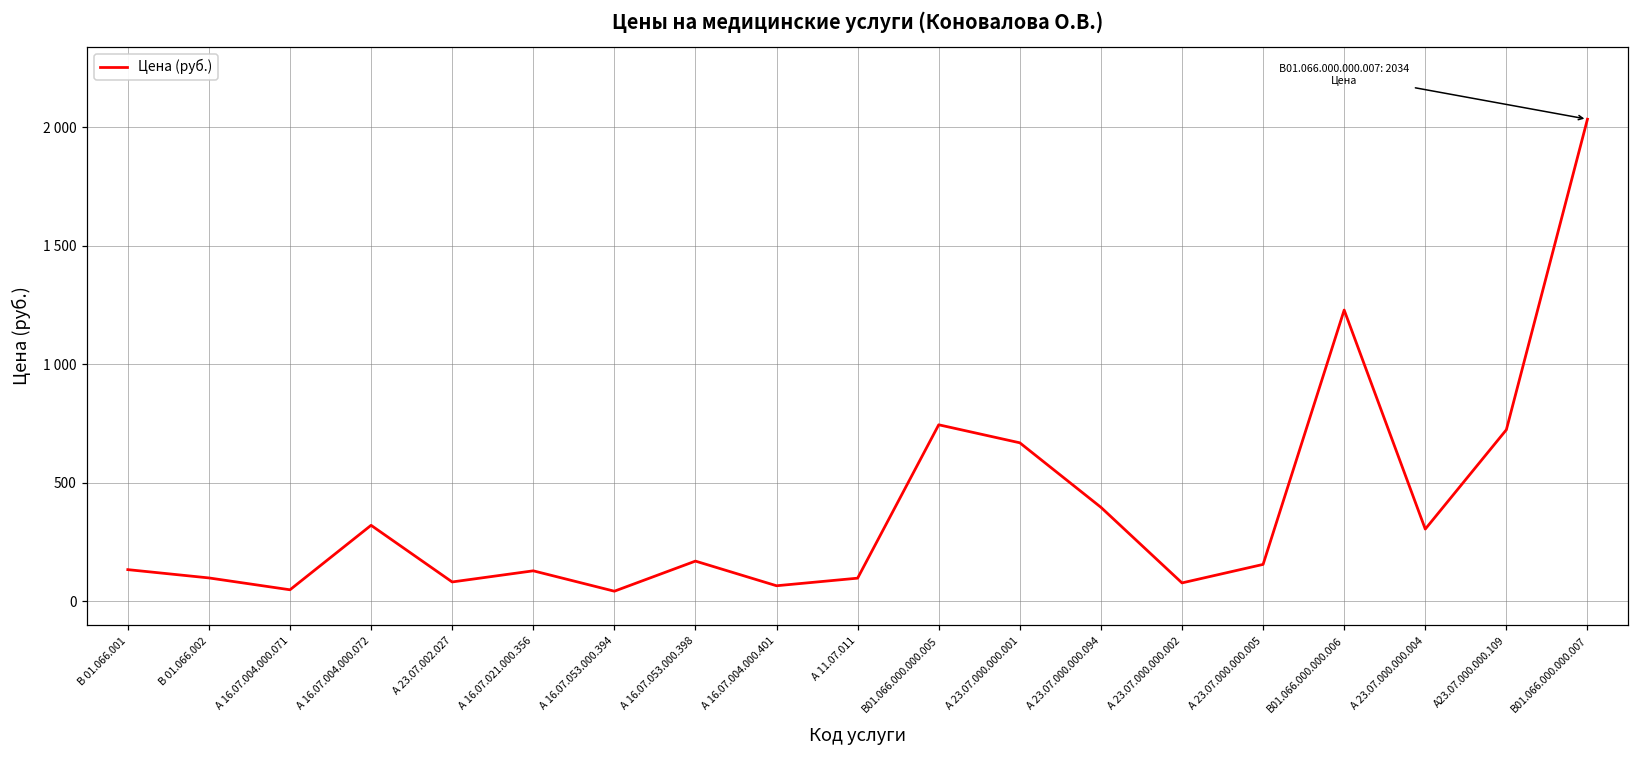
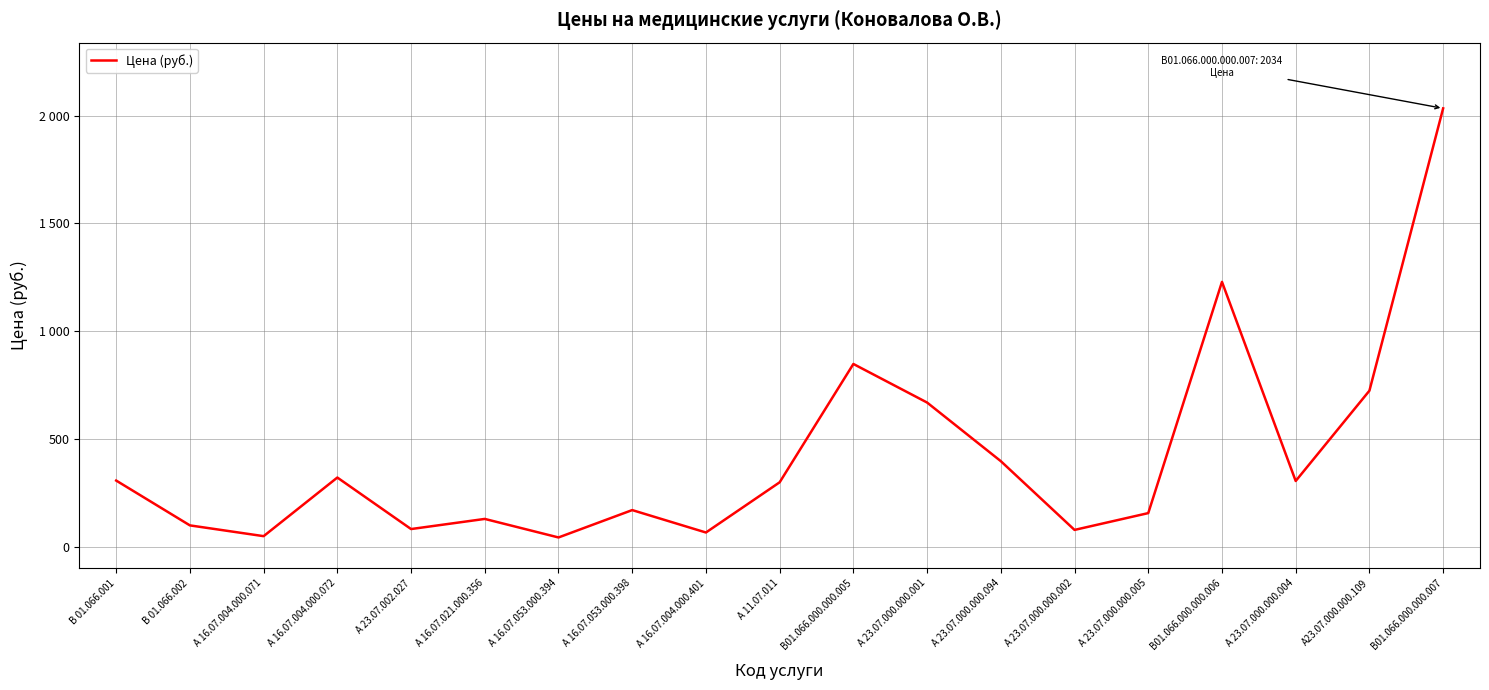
  {
-   "В 01.066.001": 130,
+   "В 01.066.001": 310,
    "В 01.066.002": 100,
    "А 16.07.004.000.071": 50,
    "А 16.07.004.000.072": 320,
    "А 23.07.002.027": 80,
    "А 16.07.021.000.356": 130,
    "А 16.07.053.000.394": 40,
    "А 16.07.053.000.398": 170,
    "А 16.07.004.000.401": 70,
-   "А 11.07.011": 100,
-   "В01.066.000.000.005": 750,
+   "А 11.07.011": 300,
+   "В01.066.000.000.005": 850,
    "А 23.07.000.000.001": 670,
    "А 23.07.000.000.094": 400,
    "А 23.07.000.000.002": 80,
    "А 23.07.000.000.005": 160,
    "В01.066.000.000.006": 1230,
    "А 23.07.000.000.004": 310,
    "А23.07.000.000.109": 720
  }
